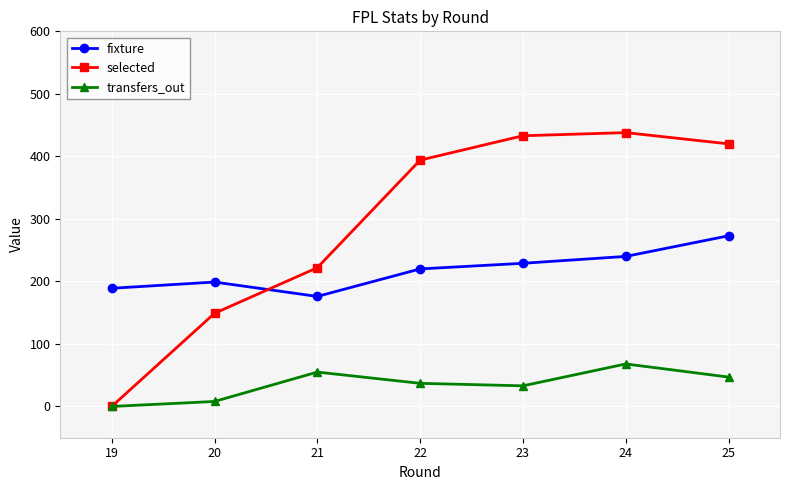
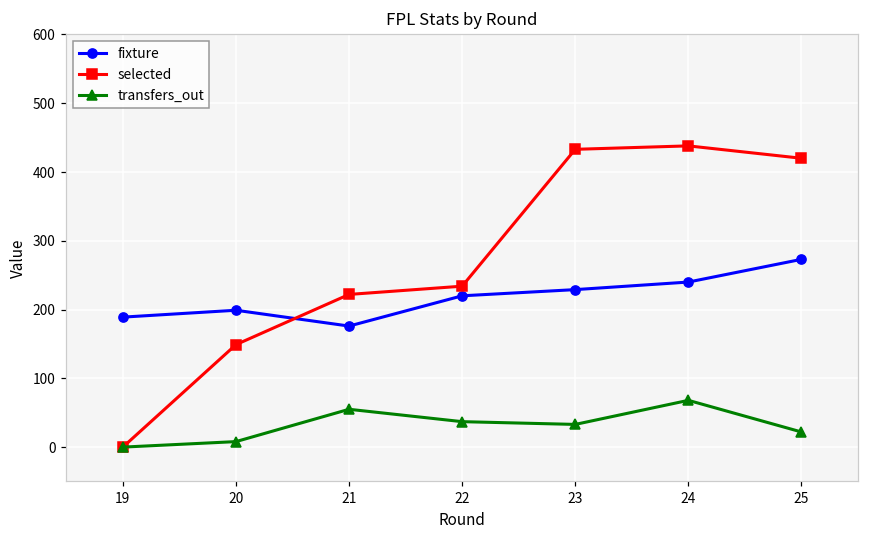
  {
    "fixture": {
      "19": 190,
      "20": 200,
      "21": 180,
      "22": 220,
      "23": 230,
      "24": 240,
      "25": 270
    },
    "selected": {
      "20": 150,
      "21": 220,
-     "22": 390,
+     "22": 230,
      "23": 430,
      "24": 440,
      "25": 420
    },
    "transfers_out": {
      "20": 10,
      "21": 60,
      "22": 40,
      "23": 30,
      "24": 70,
-     "25": 50
+     "25": 20
    }
  }
